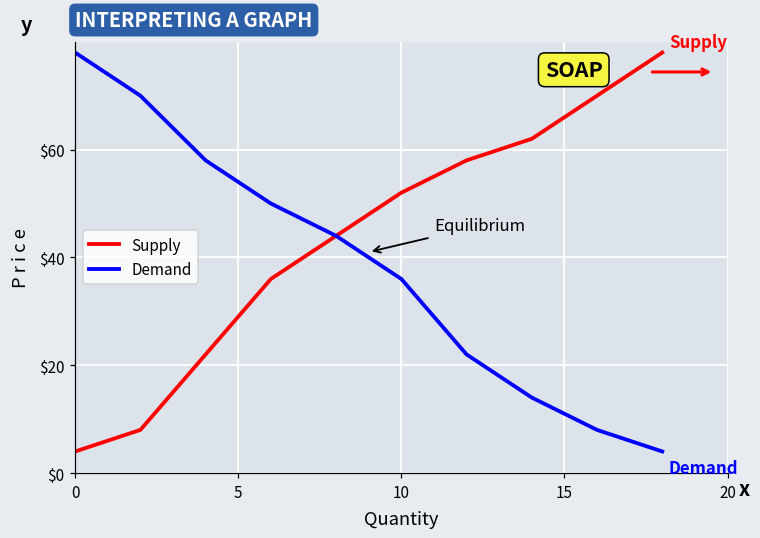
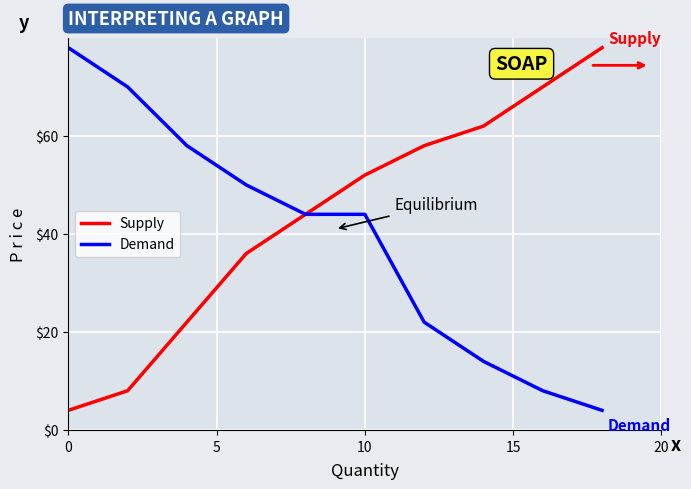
  {
    "Supply": {
      "0": "$4",
      "10": "$52"
    },
    "Demand": {
      "0": "$78",
-     "10": "$36"
+     "10": "$44"
    }
  }
